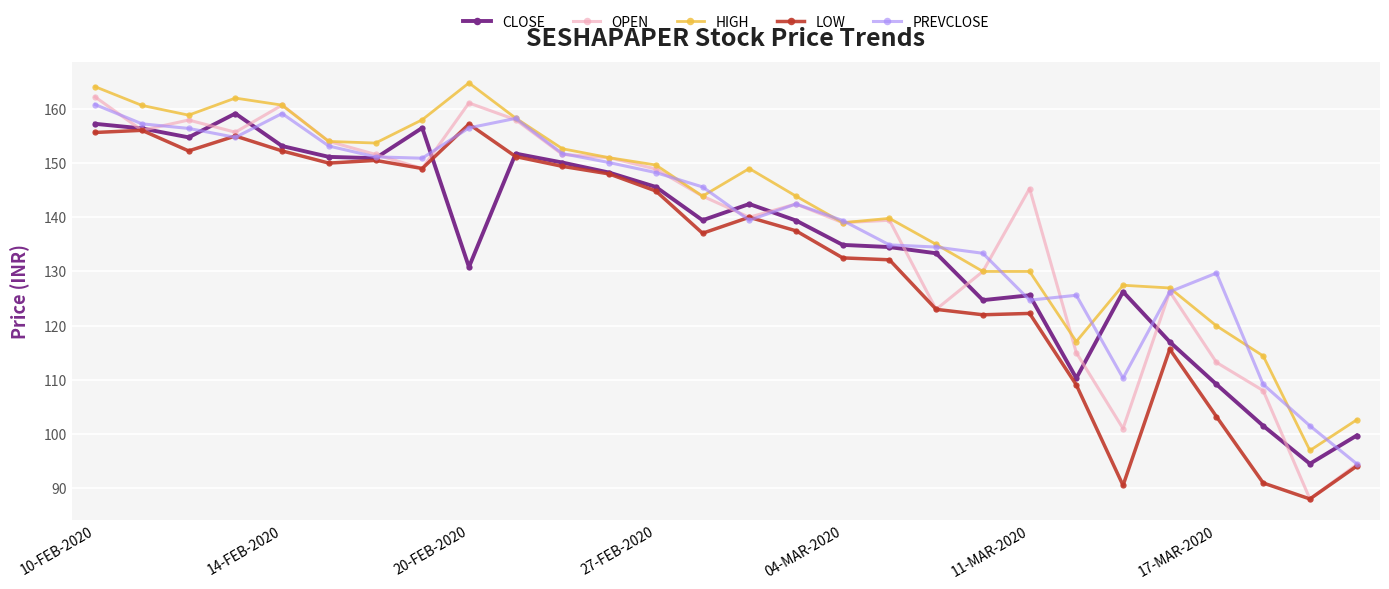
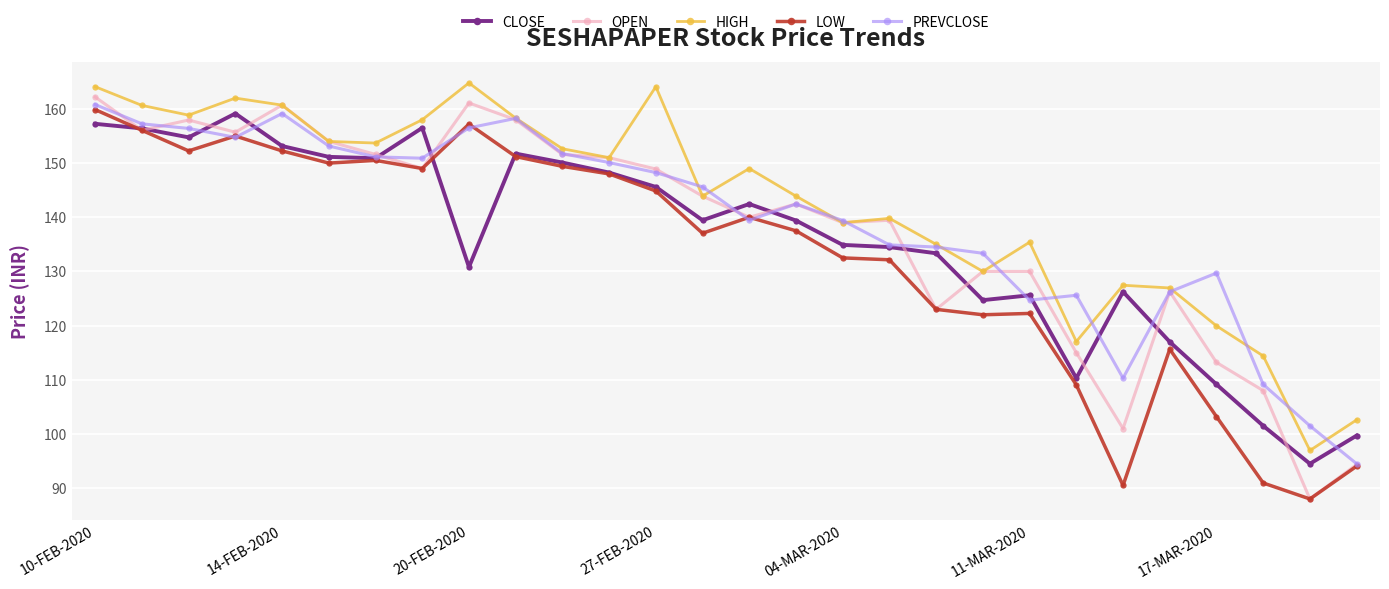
  {
    "CLOSE": {
      "10-FEB-2020": 157,
      "14-FEB-2020": 153,
      "20-FEB-2020": 131,
      "27-FEB-2020": 146,
      "04-MAR-2020": 135,
      "11-MAR-2020": 126,
      "17-MAR-2020": 109
    },
    "OPEN": {
      "10-FEB-2020": 162,
      "20-FEB-2020": 161,
      "27-FEB-2020": 149,
-     "11-MAR-2020": 145,
+     "11-MAR-2020": 130,
      "17-MAR-2020": 113
    },
    "HIGH": {
      "10-FEB-2020": 164,
      "20-FEB-2020": 165,
-     "27-FEB-2020": 150,
-     "11-MAR-2020": 130,
+     "27-FEB-2020": 164,
+     "11-MAR-2020": 135,
      "17-MAR-2020": 120
    },
    "LOW": {
-     "10-FEB-2020": 156,
+     "10-FEB-2020": 160,
      "14-FEB-2020": 152,
      "20-FEB-2020": 157,
      "27-FEB-2020": 145,
      "04-MAR-2020": 133,
      "11-MAR-2020": 122,
      "17-MAR-2020": 103
    },
    "PREVCLOSE": {
      "10-FEB-2020": 161,
      "14-FEB-2020": 159,
      "20-FEB-2020": 157,
      "27-FEB-2020": 148,
      "11-MAR-2020": 125,
      "17-MAR-2020": 130
    }
  }
